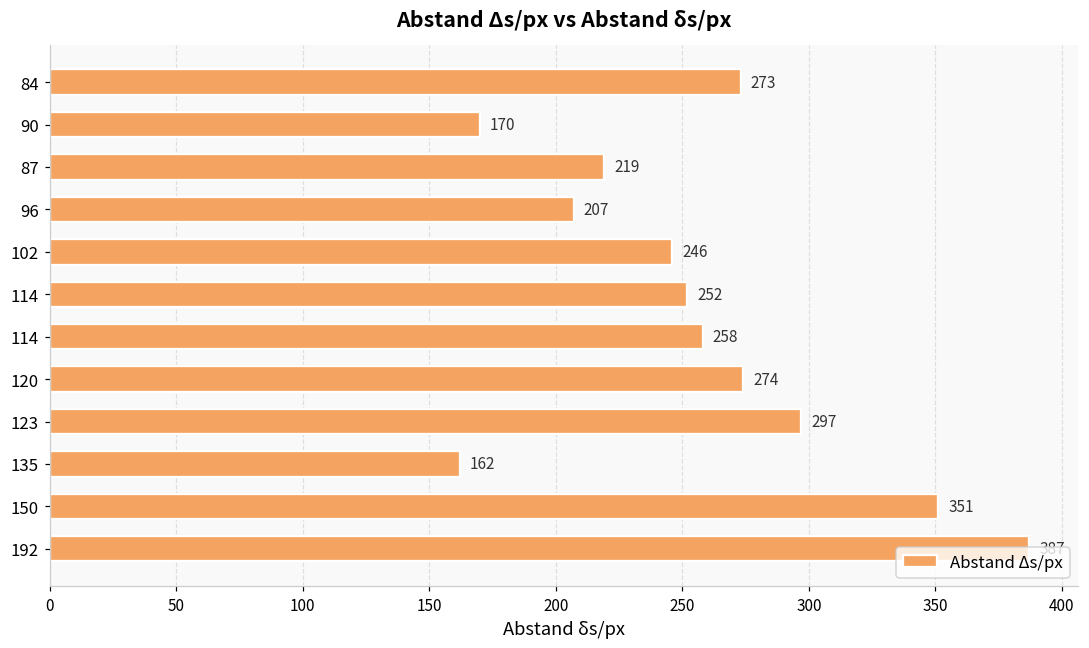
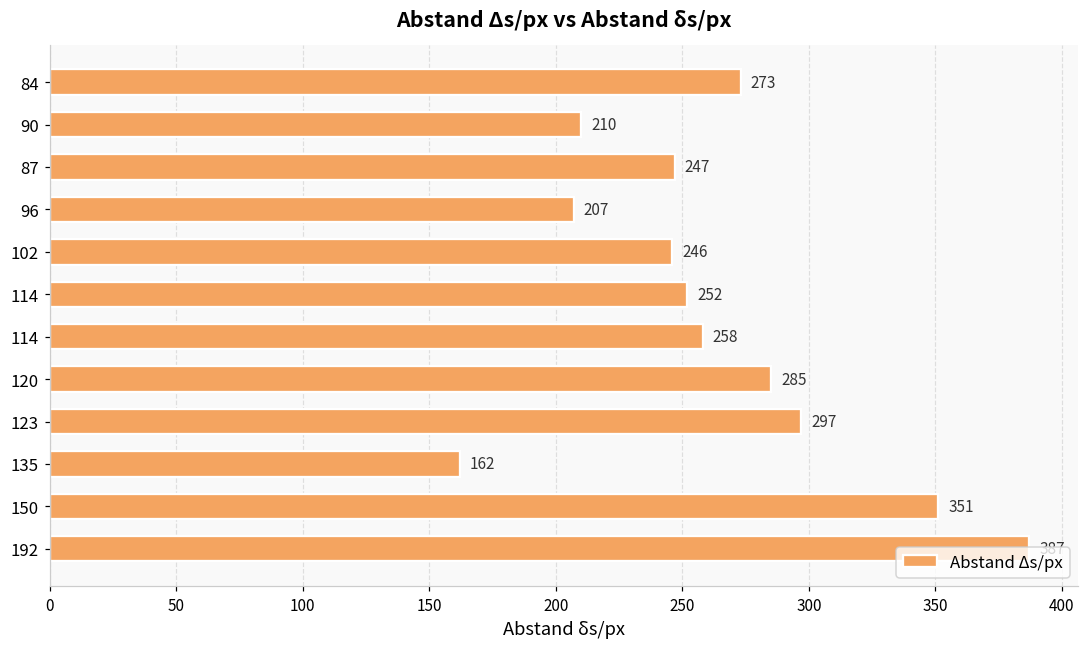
  {
    "84": 273,
-   "90": 170,
-   "87": 219,
+   "90": 210,
+   "87": 247,
    "96": 207,
    "102": 246,
-   "120": 274,
+   "120": 285,
    "123": 297,
    "135": 162,
    "150": 351
  }
